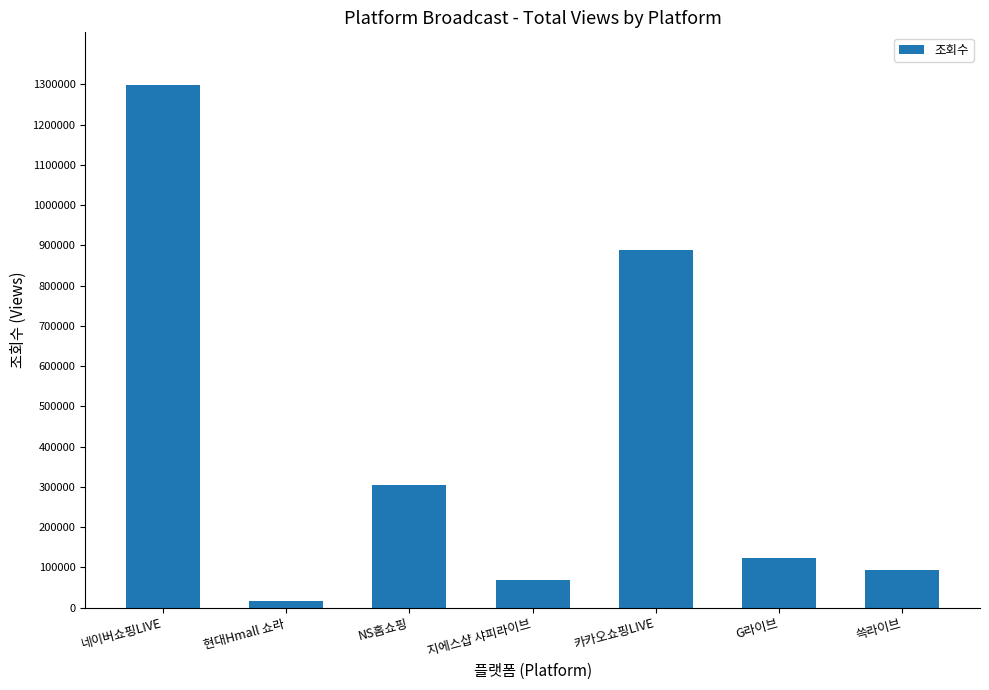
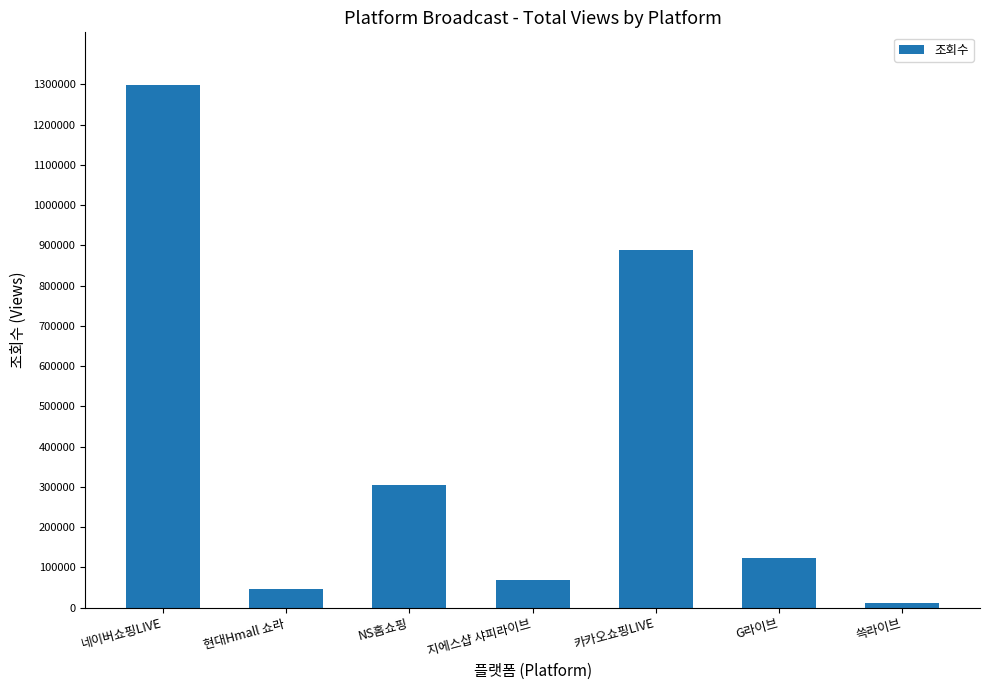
  {
    "네이버쇼핑LIVE": 1300000,
-   "현대Hmall 쇼라": 20000,
+   "현대Hmall 쇼라": 50000,
    "NS홈쇼핑": 300000,
    "지에스샵 샤피라이브": 70000,
    "카카오쇼핑LIVE": 890000,
    "G라이브": 120000,
-   "쓱라이브": 90000
+   "쓱라이브": 10000
  }
